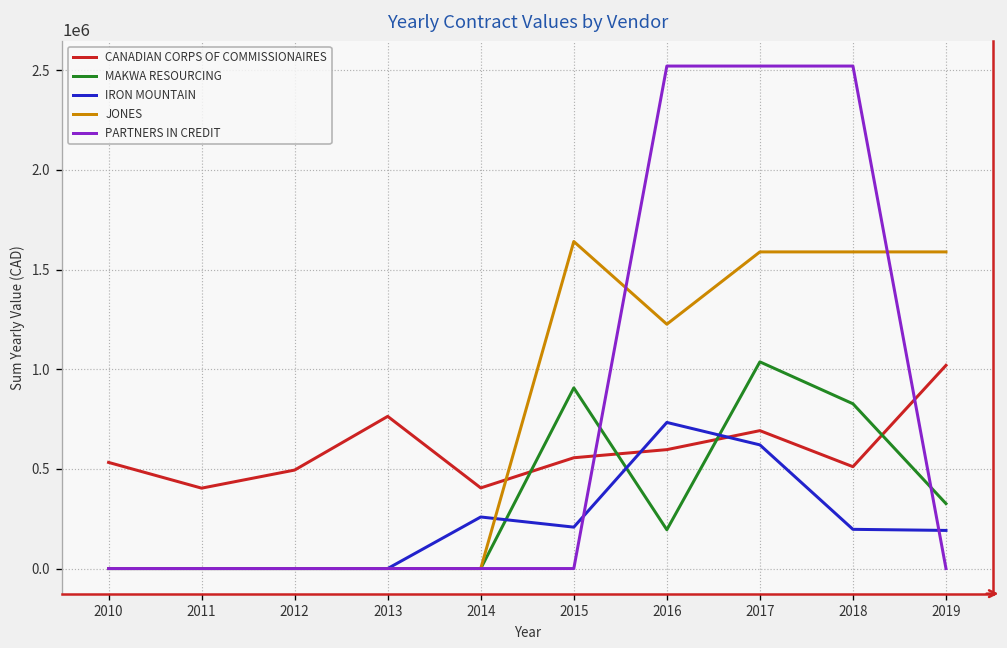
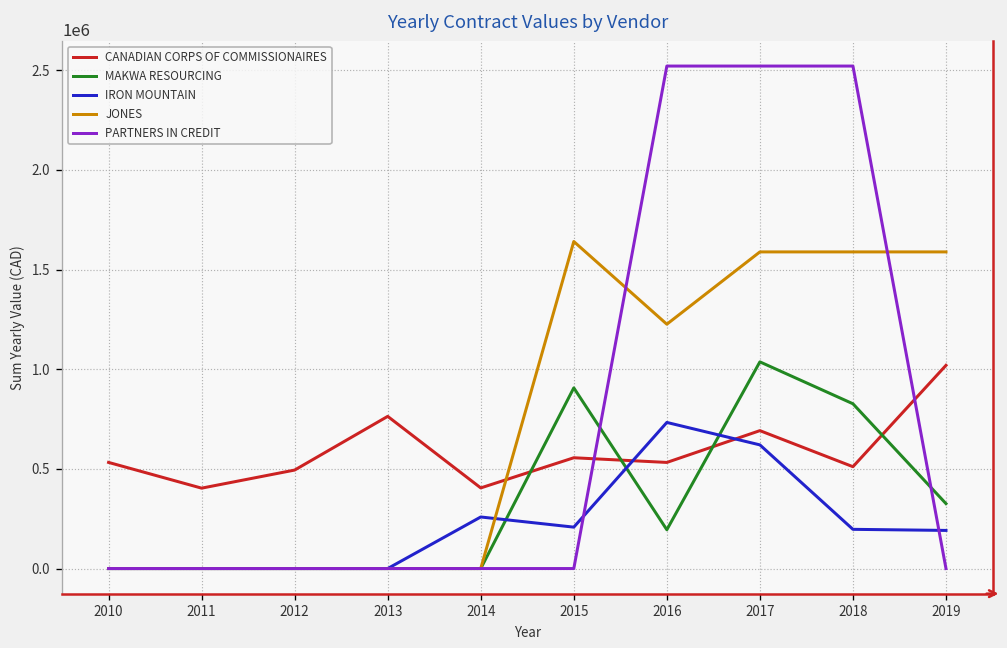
  {
    "CANADIAN CORPS OF COMMISSIONAIRES": {
      "2010": 530000,
      "2011": 400000,
      "2012": 490000,
      "2013": 760000,
      "2014": 400000,
      "2015": 560000,
-     "2016": 600000,
+     "2016": 530000,
      "2017": 690000,
      "2018": 510000,
      "2019": 1020000
    },
    "MAKWA RESOURCING": {
      "2015": 910000,
      "2016": 190000,
      "2017": 1040000,
      "2018": 830000,
      "2019": 330000
    },
    "IRON MOUNTAIN": {
      "2014": 260000,
      "2015": 210000,
      "2016": 730000,
      "2017": 620000,
      "2018": 200000,
      "2019": 190000
    },
    "JONES": {
      "2015": 1640000,
      "2016": 1230000,
      "2017": 1590000,
      "2018": 1590000,
      "2019": 1590000
    },
    "PARTNERS IN CREDIT": {
      "2015": 0,
      "2016": 2520000,
      "2017": 2520000,
      "2018": 2520000,
      "2019": 0
    }
  }
